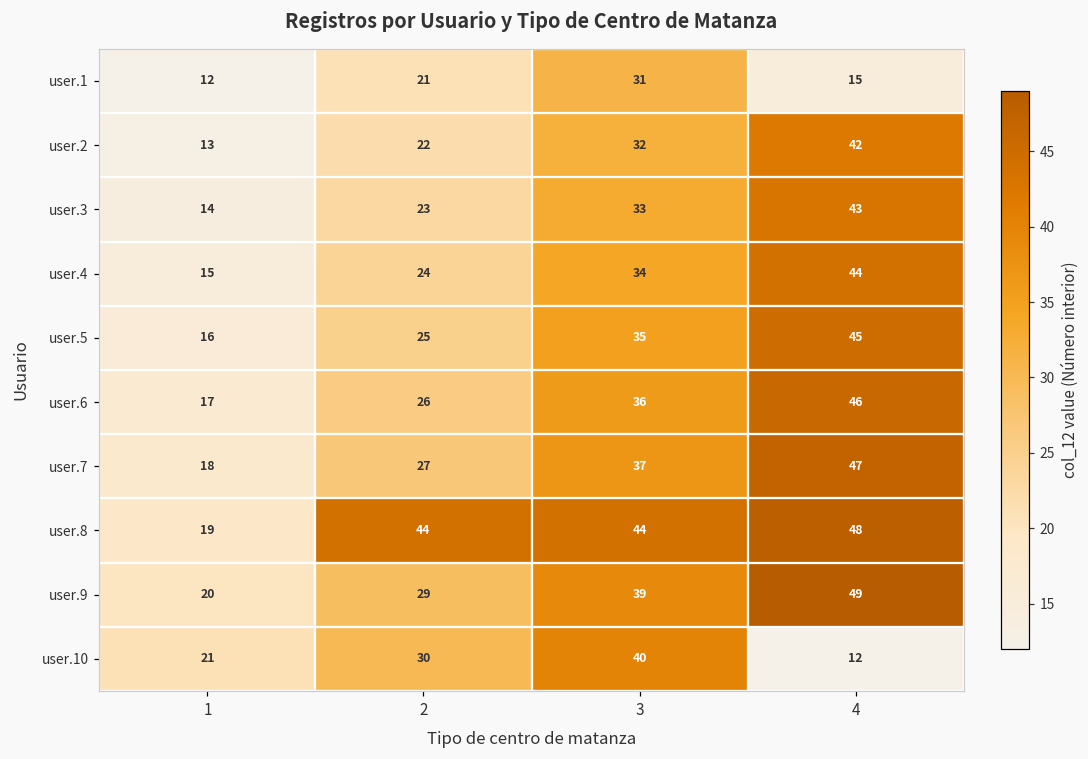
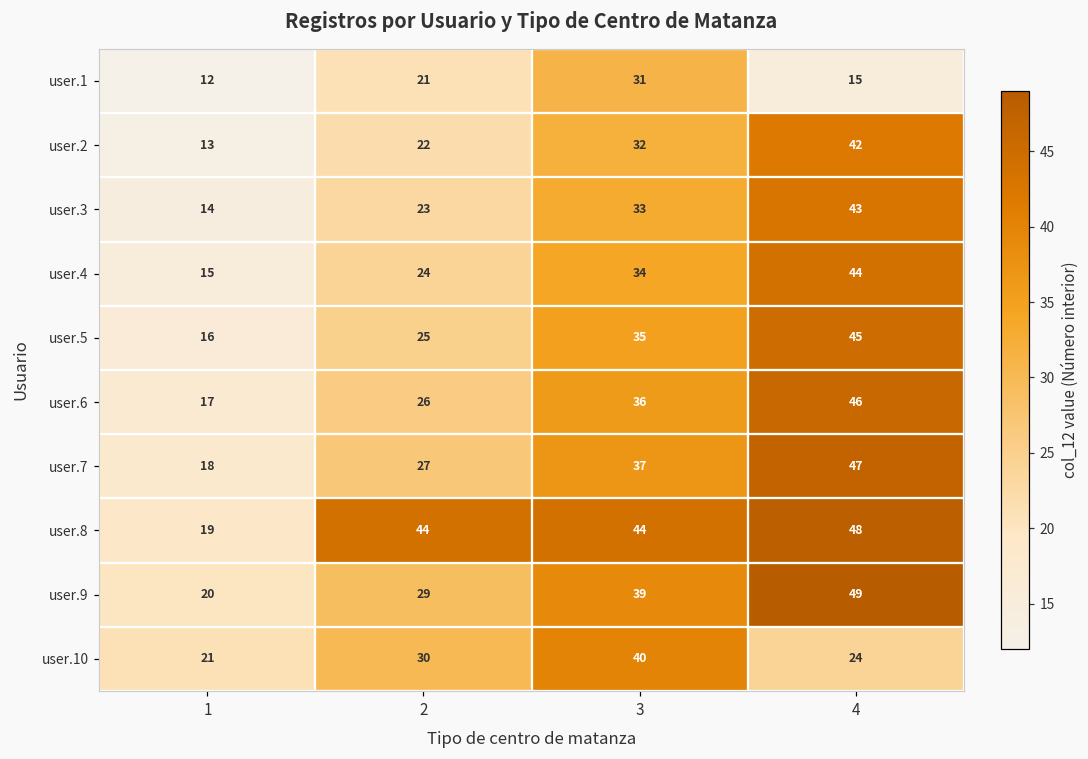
  {
    "user.1": {
      "1": 12,
      "2": 21,
      "3": 31,
      "4": 15
    },
    "user.2": {
      "1": 13,
      "2": 22,
      "3": 32,
      "4": 42
    },
    "user.3": {
      "1": 14,
      "2": 23,
      "3": 33,
      "4": 43
    },
    "user.4": {
      "1": 15,
      "2": 24,
      "3": 34,
      "4": 44
    },
    "user.5": {
      "1": 16,
      "2": 25,
      "3": 35,
      "4": 45
    },
    "user.6": {
      "1": 17,
      "2": 26,
      "3": 36,
      "4": 46
    },
    "user.7": {
      "1": 18,
      "2": 27,
      "3": 37,
      "4": 47
    },
    "user.8": {
      "1": 19,
      "2": 44,
      "3": 44,
      "4": 48
    },
    "user.9": {
      "1": 20,
      "2": 29,
      "3": 39,
      "4": 49
    },
    "user.10": {
      "1": 21,
      "2": 30,
      "3": 40,
-     "4": 12
+     "4": 24
    }
  }
